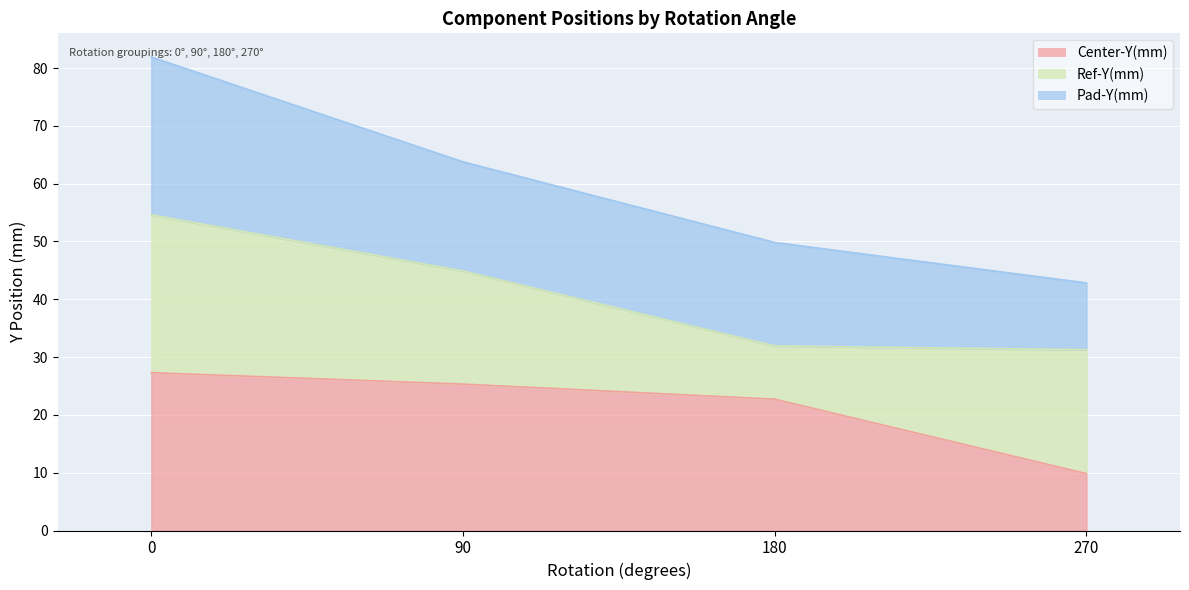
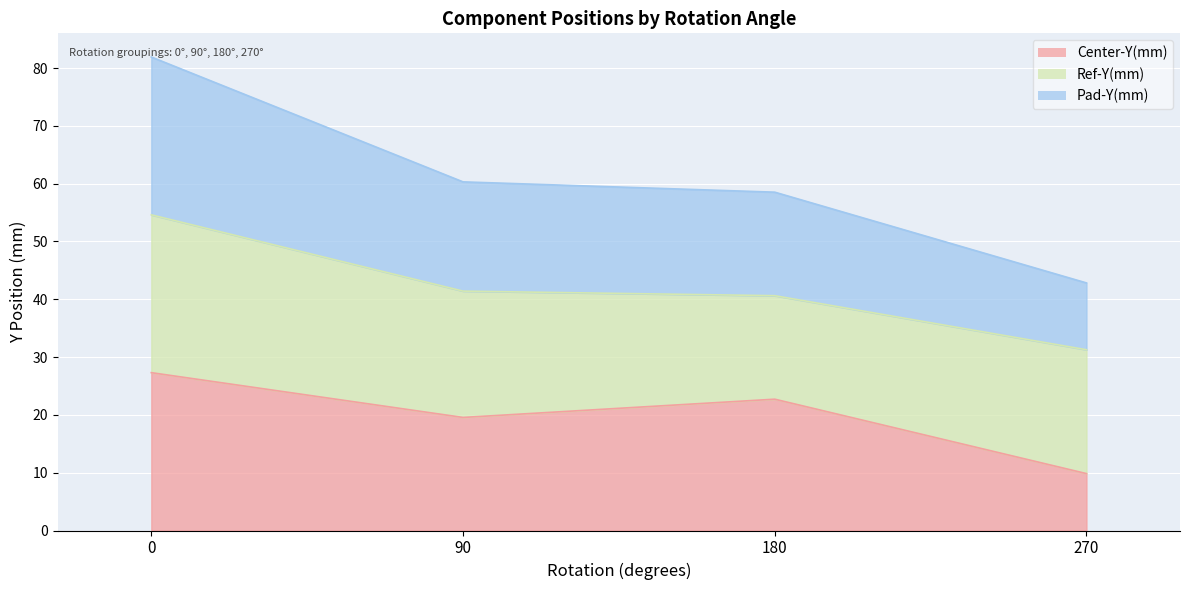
  {
    "Center-Y(mm)": {
      "0": 27,
-     "90": 25,
+     "90": 20,
      "180": 23,
      "270": 10
    },
    "Ref-Y(mm)": {
      "0": 27,
-     "90": 20,
-     "180": 9,
+     "90": 22,
+     "180": 18,
      "270": 21
    },
    "Pad-Y(mm)": {
      "90": 19,
      "180": 18,
      "270": 12
    }
  }
